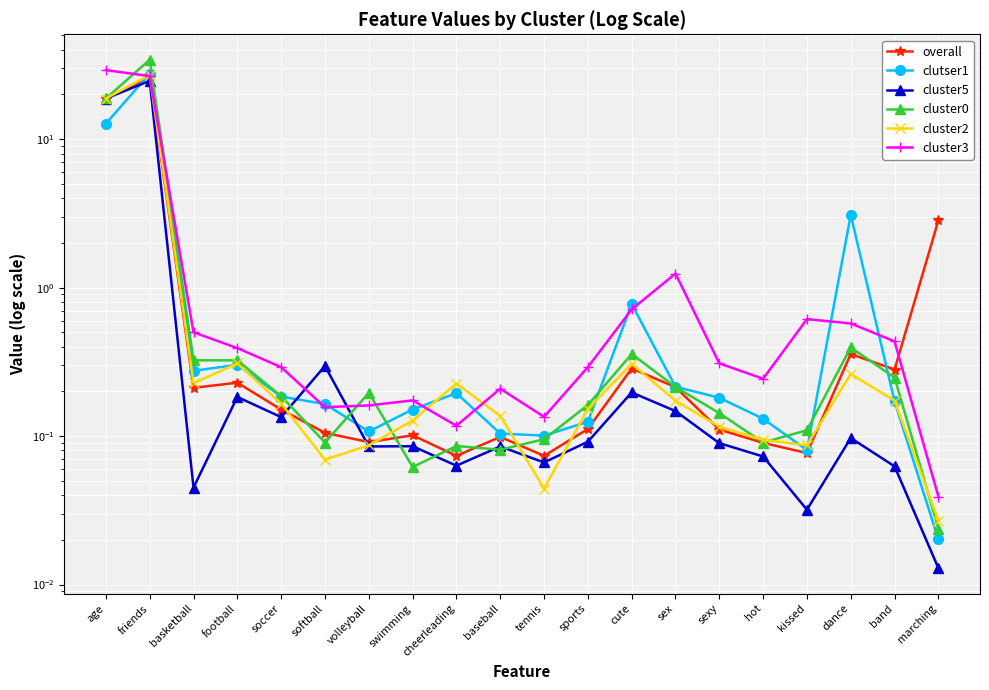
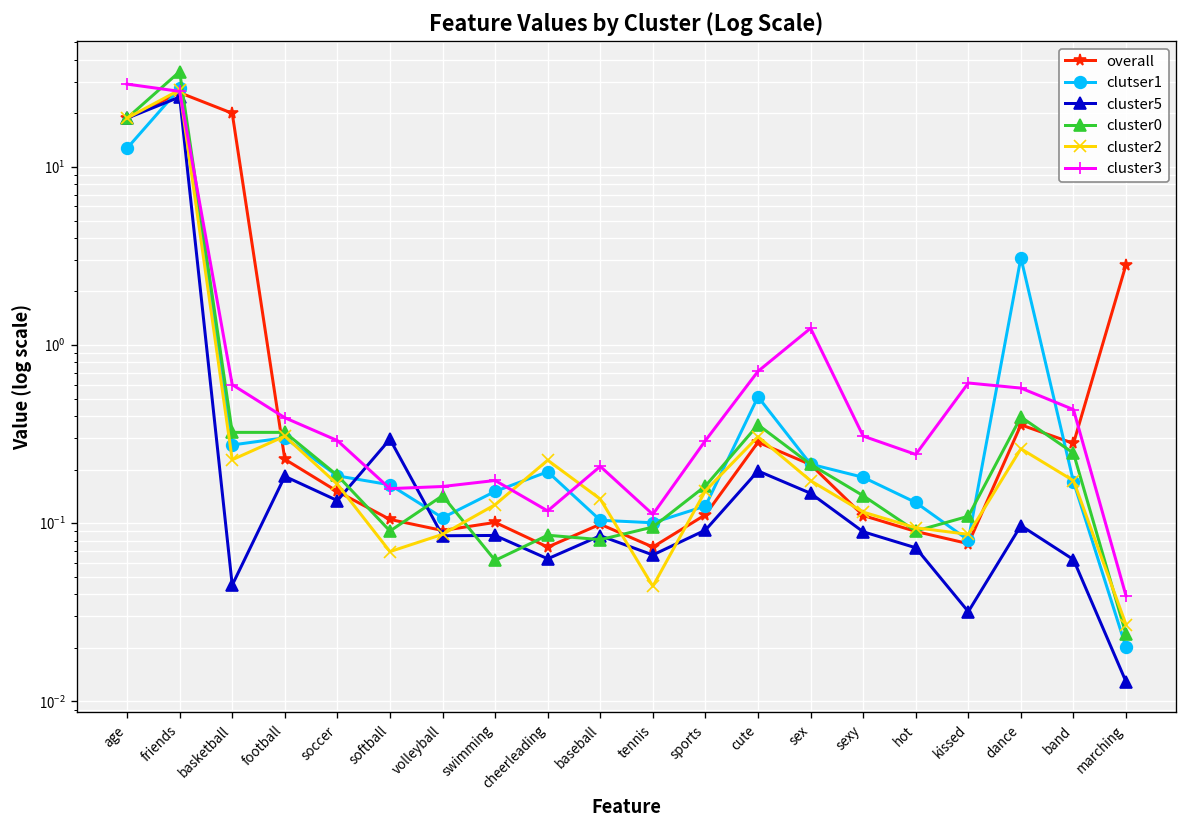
  {
    "overall": {
-     "basketball": 0.21,
+     "basketball": 20,
      "football": 0.23,
      "soccer": 0.15,
      "softball": 0.11,
      "volleyball": 0.09,
      "swimming": 0.10,
      "cheerleading": 0.07,
      "baseball": 0.10,
      "tennis": 0.07,
      "sports": 0.11,
      "cute": 0.29,
      "sexy": 0.11,
      "kissed": 0.08,
      "dance": 0.36,
      "band": 0.28,
      "marching": 2.8
    },
    "clutser1": {
      "age": 13,
      "basketball": 0.28,
      "softball": 0.16,
      "volleyball": 0.11,
      "swimming": 0.15,
      "cheerleading": 0.19,
      "baseball": 0.10,
      "tennis": 0.10,
      "sports": 0.12,
-     "cute": 0.8,
+     "cute": 0.51,
      "sexy": 0.18,
      "hot": 0.13,
      "kissed": 0.08,
      "dance": 3.1,
      "marching": 0.02
    },
    "cluster5": {
      "friends": 25,
      "basketball": 0.045,
      "football": 0.18,
      "soccer": 0.13,
      "softball": 0.30,
      "swimming": 0.09,
      "cheerleading": 0.063,
      "baseball": 0.09,
      "tennis": 0.07,
      "sports": 0.09,
      "cute": 0.20,
      "sex": 0.15,
      "sexy": 0.09,
      "hot": 0.07,
      "kissed": 0.032,
      "dance": 0.10,
      "band": 0.063,
      "marching": 0.013
    },
    "cluster0": {
      "friends": 34,
      "basketball": 0.32,
      "football": 0.32,
      "softball": 0.09,
-     "volleyball": 0.20,
+     "volleyball": 0.14,
      "swimming": 0.06,
      "cheerleading": 0.09,
      "baseball": 0.08,
      "tennis": 0.10,
      "sports": 0.16,
      "cute": 0.36,
      "sexy": 0.14,
      "kissed": 0.11,
      "dance": 0.40,
      "band": 0.25,
      "marching": 0.024
    },
    "cluster2": {
      "basketball": 0.23,
      "soccer": 0.17,
      "softball": 0.07,
      "swimming": 0.13,
      "cheerleading": 0.23,
      "baseball": 0.14,
      "tennis": 0.044,
      "sports": 0.15,
      "cute": 0.31,
      "sex": 0.17,
      "sexy": 0.12,
      "hot": 0.09,
      "kissed": 0.09,
      "dance": 0.26,
      "marching": 0.027
    },
    "cluster3": {
      "age": 29,
-     "basketball": 0.5,
+     "basketball": 0.6,
      "football": 0.39,
      "soccer": 0.29,
      "softball": 0.16,
      "volleyball": 0.16,
      "swimming": 0.17,
      "cheerleading": 0.12,
      "baseball": 0.21,
-     "tennis": 0.13,
+     "tennis": 0.11,
      "sports": 0.29,
      "cute": 0.7,
      "sex": 1.2,
      "sexy": 0.31,
      "hot": 0.24,
      "kissed": 0.61,
      "dance": 0.57,
      "band": 0.43,
      "marching": 0.04
    }
  }
